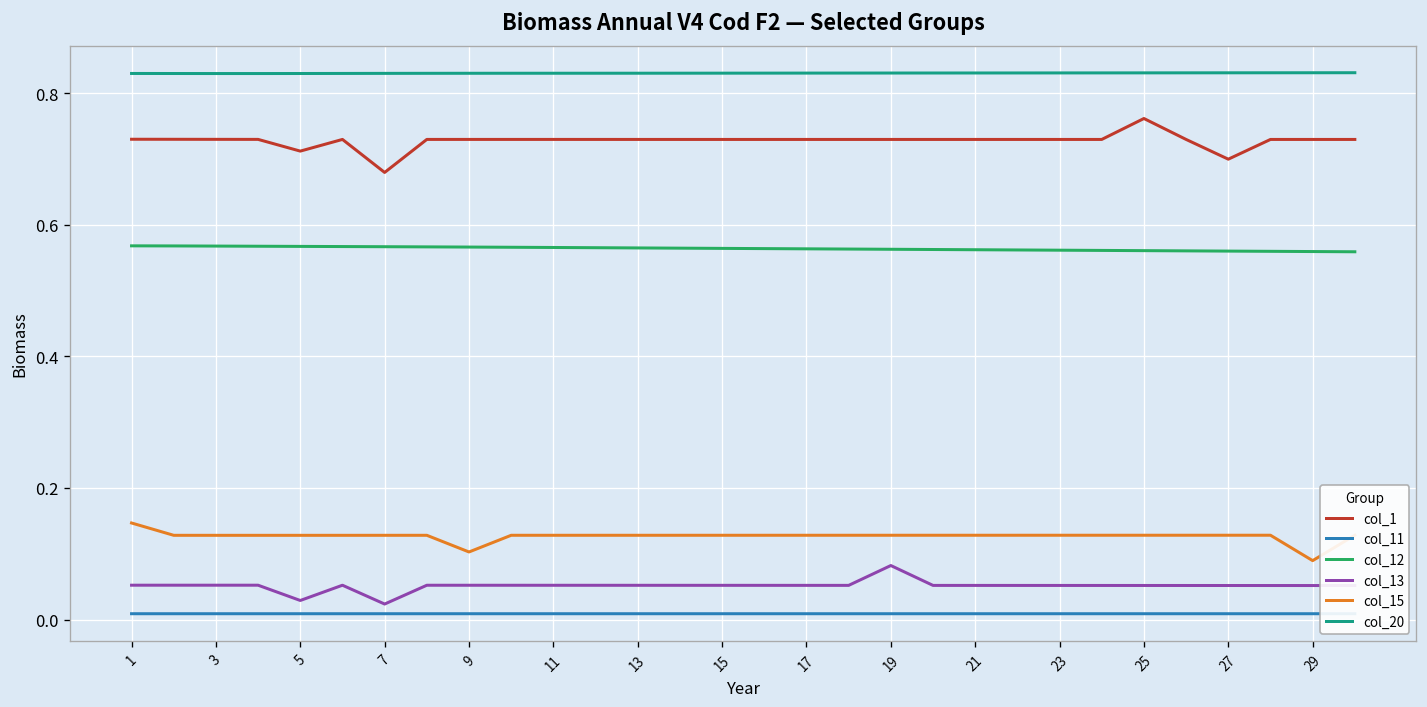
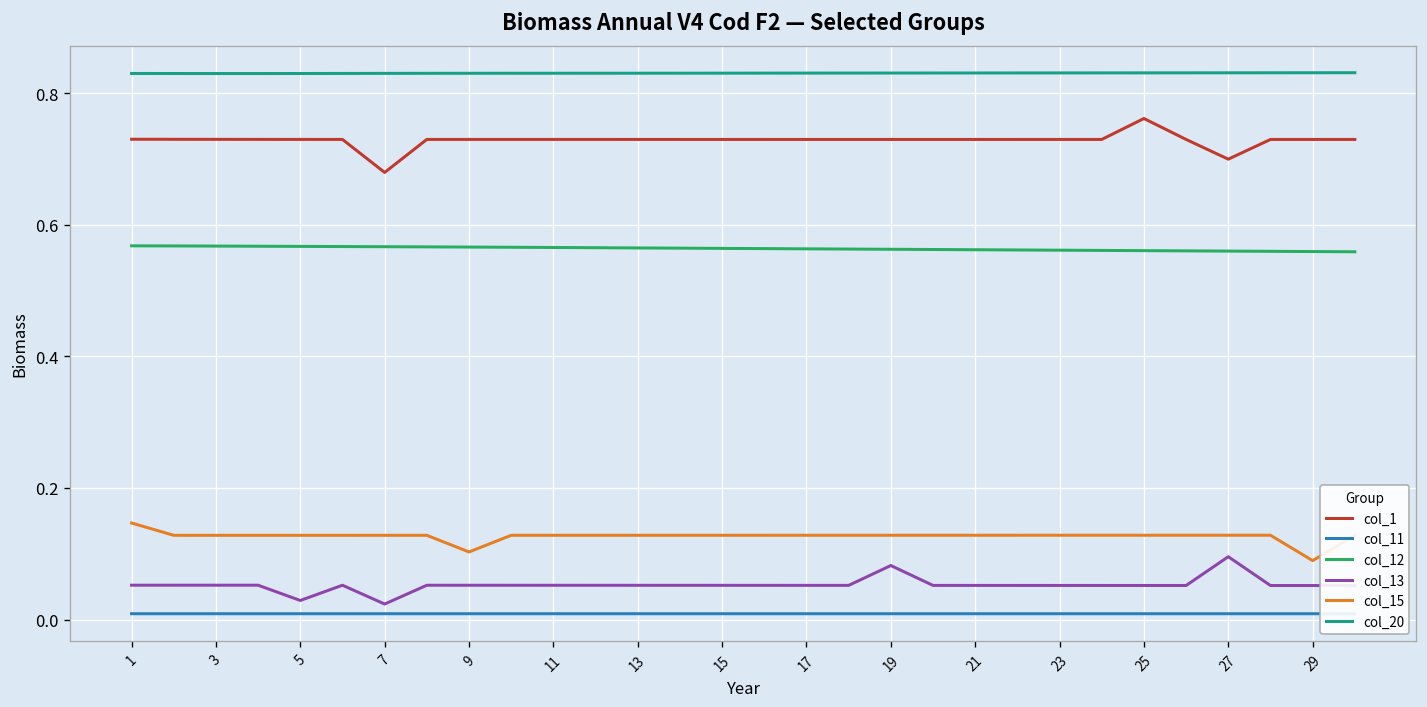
  {
    "col_1": {
      "1": 0.73,
      "3": 0.73,
-     "5": 0.71,
+     "5": 0.73,
      "7": 0.68,
      "9": 0.73,
      "11": 0.73,
      "13": 0.73,
      "15": 0.73,
      "17": 0.73,
      "19": 0.73,
      "21": 0.73,
      "23": 0.73,
      "25": 0.76,
      "27": 0.70,
      "29": 0.73
    },
    "col_11": {
      "1": 0.01,
      "3": 0.01,
      "5": 0.01,
      "7": 0.01,
      "9": 0.01,
      "11": 0.01,
      "13": 0.01,
      "15": 0.01,
      "17": 0.01,
      "19": 0.01,
      "21": 0.01,
      "23": 0.01,
      "25": 0.01,
      "27": 0.01,
      "29": 0.01
    },
    "col_13": {
      "1": 0.05,
      "3": 0.05,
      "5": 0.03,
      "7": 0.02,
      "9": 0.05,
      "11": 0.05,
      "13": 0.05,
      "15": 0.05,
      "17": 0.05,
      "19": 0.08,
      "21": 0.05,
      "23": 0.05,
      "25": 0.05,
-     "27": 0.05,
+     "27": 0.10,
      "29": 0.05
    },
    "col_15": {
      "1": 0.15,
      "3": 0.13,
      "5": 0.13,
      "7": 0.13,
      "9": 0.10,
      "11": 0.13,
      "13": 0.13,
      "15": 0.13,
      "17": 0.13,
      "19": 0.13,
      "21": 0.13,
      "23": 0.13,
      "25": 0.13,
      "27": 0.13,
      "29": 0.09
    }
  }
